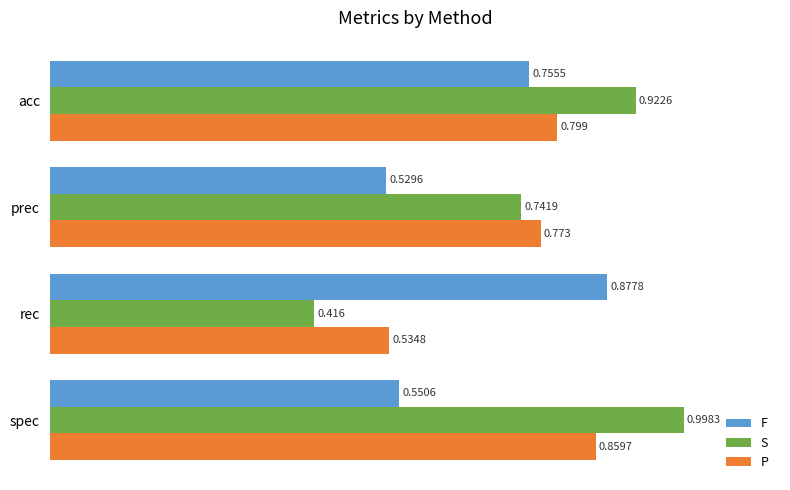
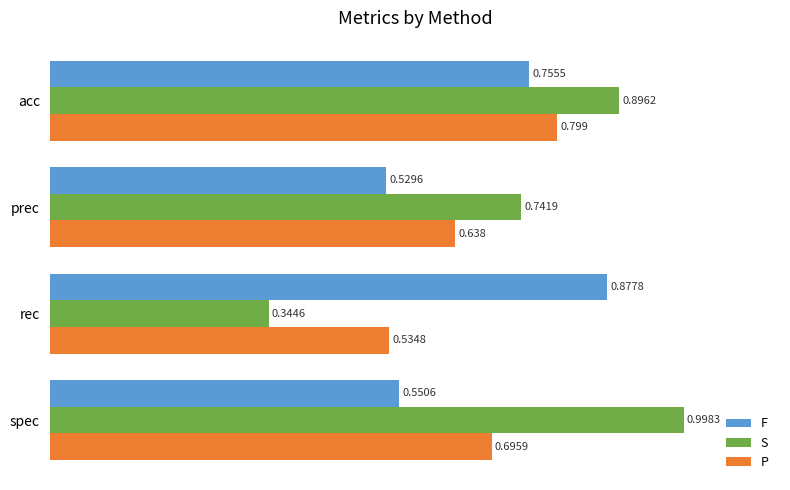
  {
    "F": {
      "acc": 0.7555,
      "prec": 0.5296,
      "rec": 0.8778,
      "spec": 0.5506
    },
    "S": {
-     "acc": 0.9226,
+     "acc": 0.8962,
      "prec": 0.7419,
-     "rec": 0.416,
+     "rec": 0.3446,
      "spec": 0.9983
    },
    "P": {
      "acc": 0.799,
-     "prec": 0.773,
+     "prec": 0.638,
      "rec": 0.5348,
-     "spec": 0.8597
+     "spec": 0.6959
    }
  }
